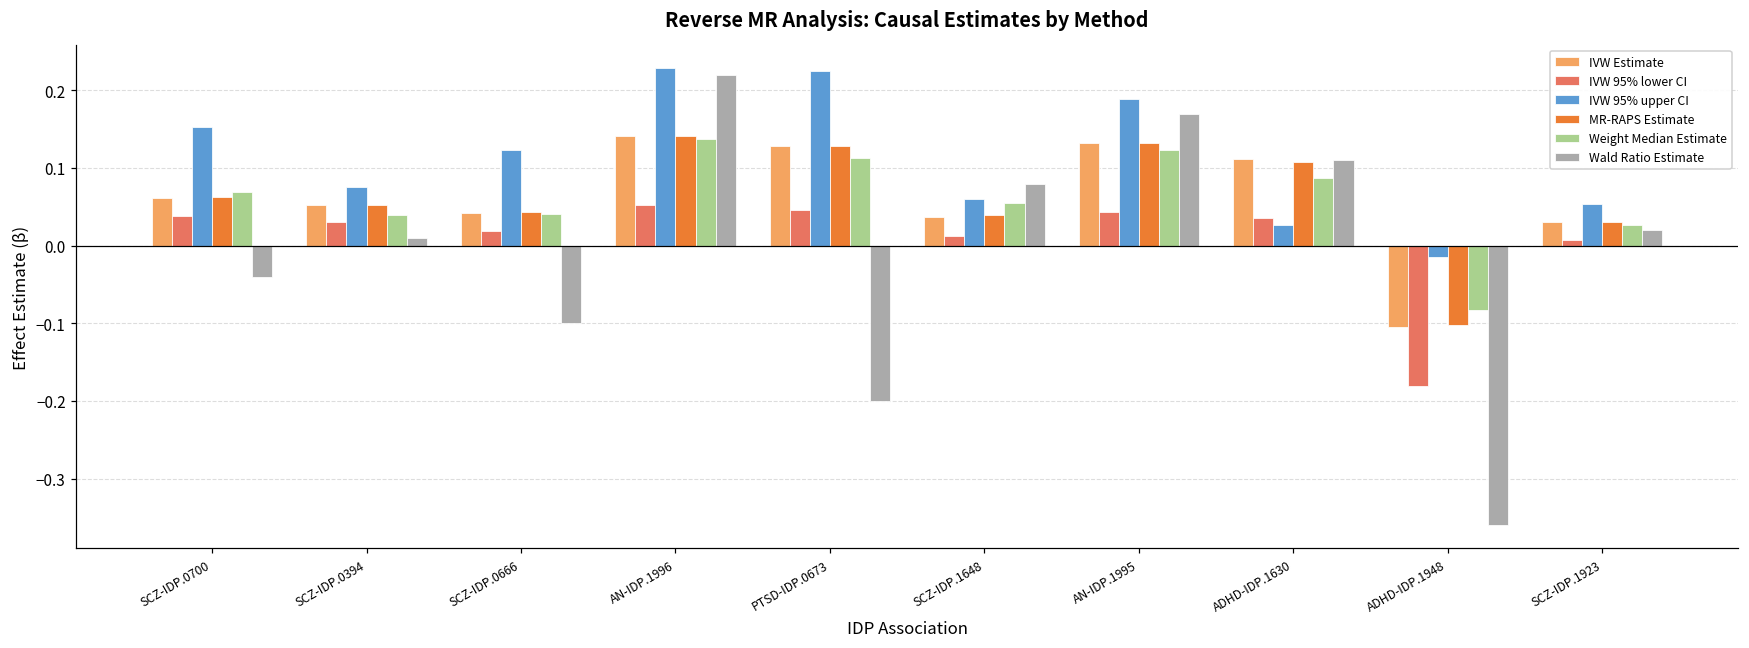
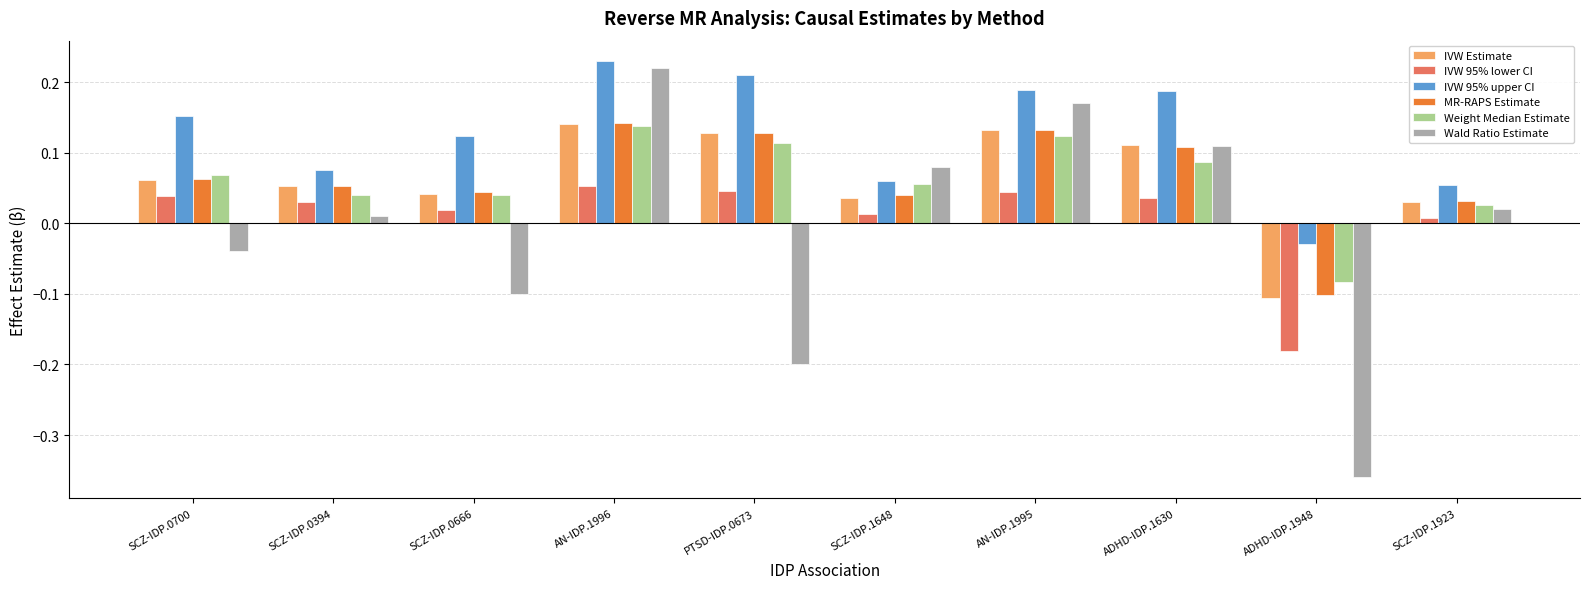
  {
    "IVW 95% upper CI": {
      "SCZ-IDP.0700": 0.15,
      "SCZ-IDP.0394": 0.08,
      "SCZ-IDP.0666": 0.12,
      "AN-IDP.1996": 0.23,
-     "PTSD-IDP.0673": 0.22,
+     "PTSD-IDP.0673": 0.21,
      "SCZ-IDP.1648": 0.06,
      "AN-IDP.1995": 0.19,
-     "ADHD-IDP.1630": 0.03,
-     "ADHD-IDP.1948": -0.01,
+     "ADHD-IDP.1630": 0.19,
+     "ADHD-IDP.1948": -0.03,
      "SCZ-IDP.1923": 0.05
    }
  }
